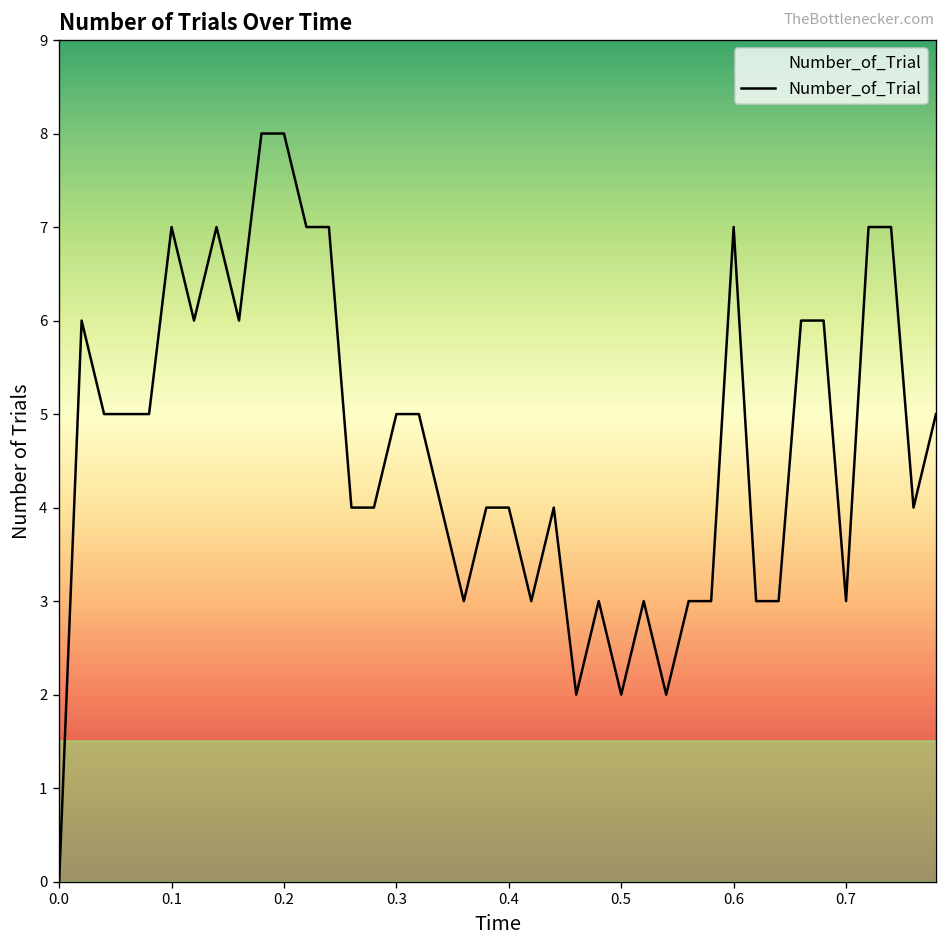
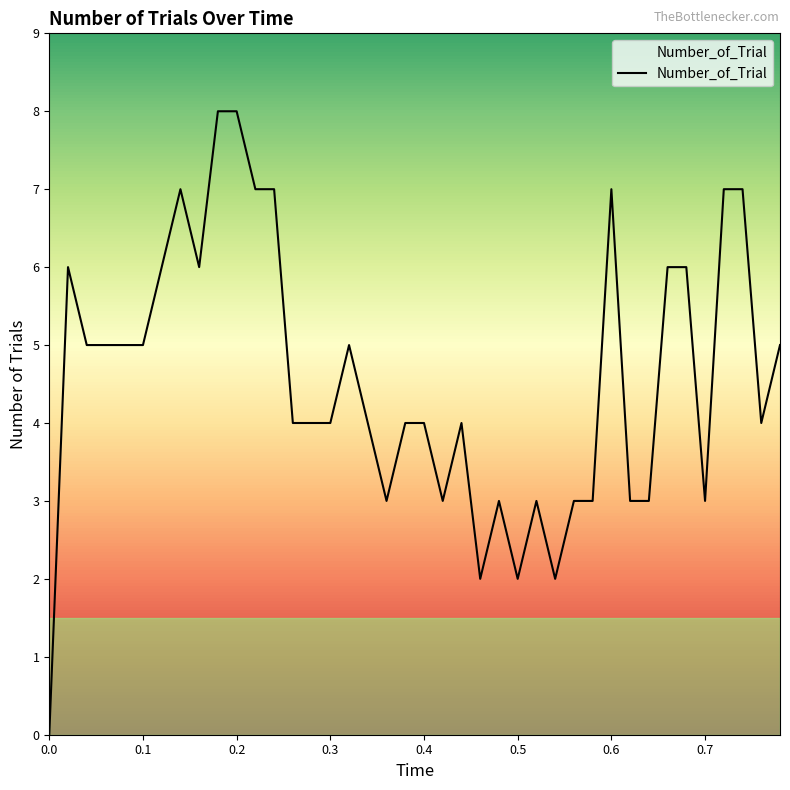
  {
-   "0.1": 7,
+   "0.1": 5,
    "0.2": 8,
-   "0.3": 5,
+   "0.3": 4,
    "0.4": 4,
    "0.5": 2,
    "0.6": 7,
    "0.7": 3
  }
